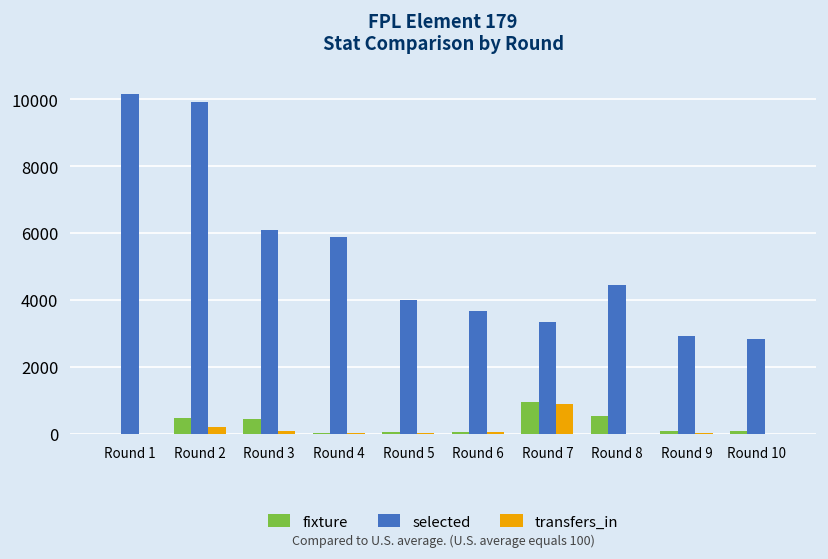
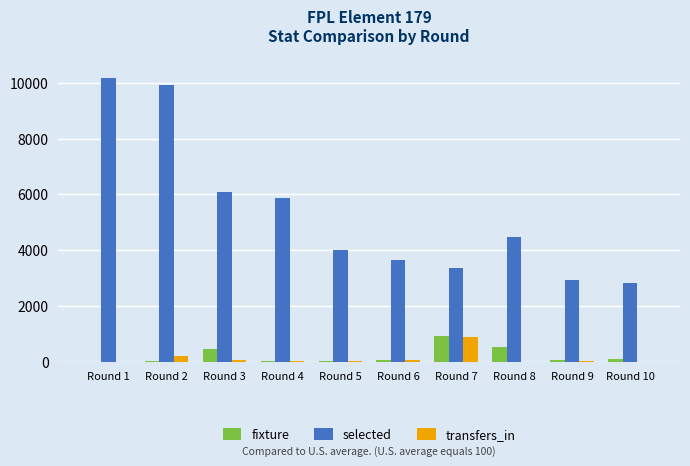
  {
    "fixture": {
-     "Round 2": 500,
+     "Round 2": 0,
      "Round 3": 500,
      "Round 7": 900,
      "Round 8": 500,
      "Round 10": 100
    },
    "selected": {
      "Round 1": 10200,
      "Round 2": 9900,
      "Round 3": 6100,
      "Round 4": 5900,
      "Round 5": 4000,
      "Round 6": 3700,
      "Round 7": 3400,
      "Round 8": 4500,
      "Round 9": 2900,
      "Round 10": 2800
    },
    "transfers_in": {
      "Round 1": 0,
      "Round 2": 200,
      "Round 7": 900
    }
  }
